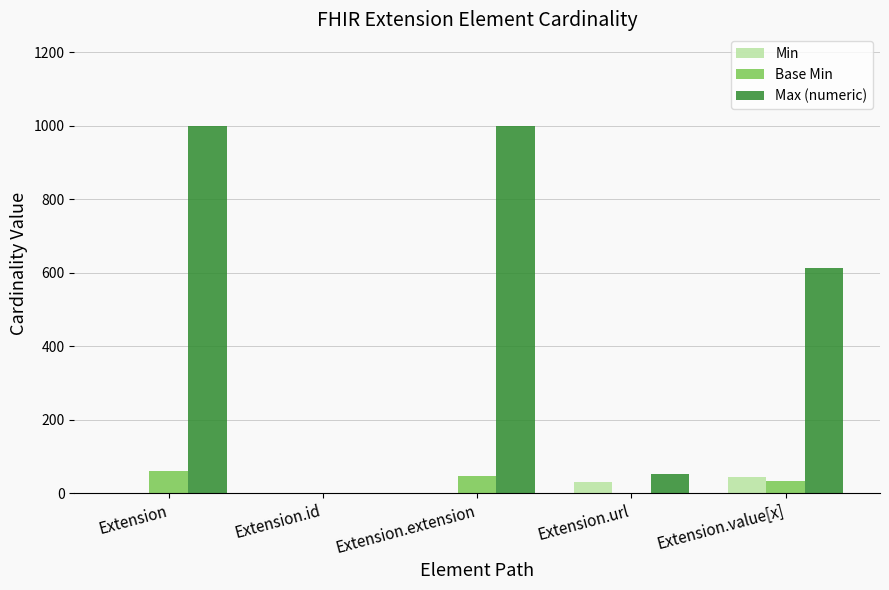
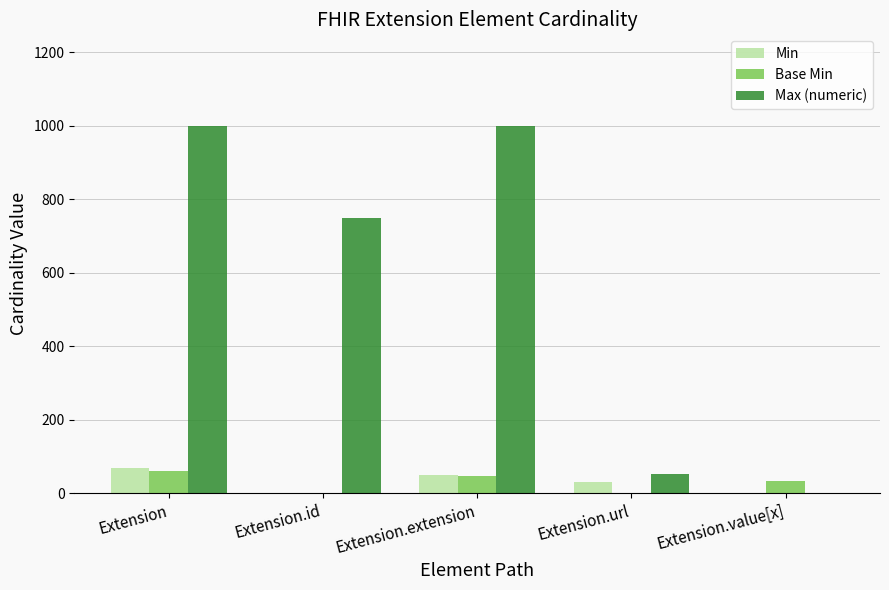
  {
    "Min": {
-     "Extension": 0,
+     "Extension": 70,
      "Extension.id": 0,
-     "Extension.extension": 0,
+     "Extension.extension": 50,
      "Extension.url": 30,
-     "Extension.value[x]": 40
+     "Extension.value[x]": 0
    },
    "Base Min": {
      "Extension": 60,
      "Extension.id": 0,
      "Extension.extension": 50,
      "Extension.value[x]": 30
    },
    "Max (numeric)": {
      "Extension": 1000,
-     "Extension.id": 0,
+     "Extension.id": 750,
      "Extension.extension": 1000,
      "Extension.url": 50,
-     "Extension.value[x]": 610
+     "Extension.value[x]": 0
    }
  }
